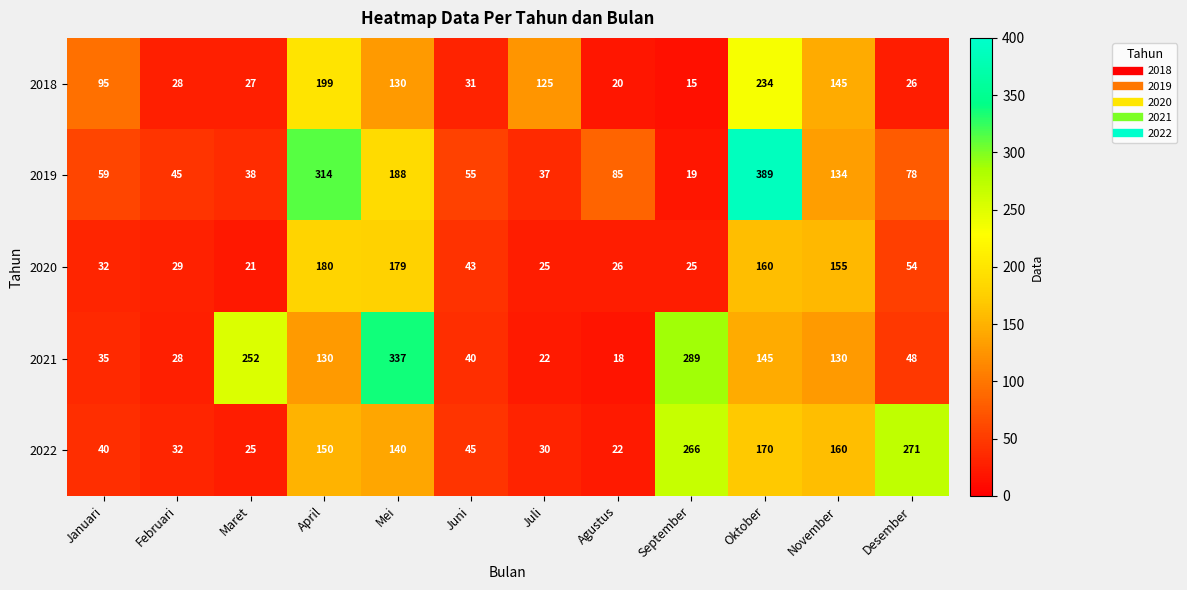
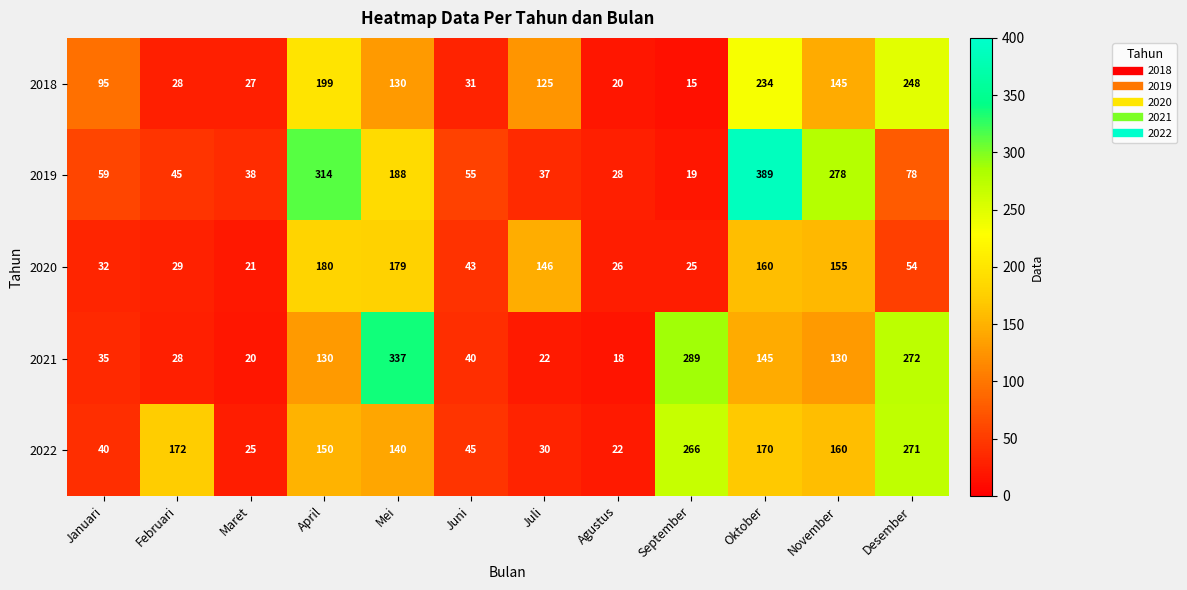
  {
    "2018": {
      "Januari": 95,
      "Februari": 28,
      "Maret": 27,
      "April": 199,
      "Mei": 130,
      "Juni": 31,
      "Juli": 125,
      "Agustus": 20,
      "September": 15,
      "Oktober": 234,
      "November": 145,
-     "Desember": 26
+     "Desember": 248
    },
    "2019": {
      "Januari": 59,
      "Februari": 45,
      "Maret": 38,
      "April": 314,
      "Mei": 188,
      "Juni": 55,
      "Juli": 37,
-     "Agustus": 85,
+     "Agustus": 28,
      "September": 19,
      "Oktober": 389,
-     "November": 134,
+     "November": 278,
      "Desember": 78
    },
    "2020": {
      "Januari": 32,
      "Februari": 29,
      "Maret": 21,
      "April": 180,
      "Mei": 179,
      "Juni": 43,
-     "Juli": 25,
+     "Juli": 146,
      "Agustus": 26,
      "September": 25,
      "Oktober": 160,
      "November": 155,
      "Desember": 54
    },
    "2021": {
      "Januari": 35,
      "Februari": 28,
-     "Maret": 252,
+     "Maret": 20,
      "April": 130,
      "Mei": 337,
      "Juni": 40,
      "Juli": 22,
      "Agustus": 18,
      "September": 289,
      "Oktober": 145,
      "November": 130,
-     "Desember": 48
+     "Desember": 272
    },
    "2022": {
      "Januari": 40,
-     "Februari": 32,
+     "Februari": 172,
      "Maret": 25,
      "April": 150,
      "Mei": 140,
      "Juni": 45,
      "Juli": 30,
      "Agustus": 22,
      "September": 266,
      "Oktober": 170,
      "November": 160,
      "Desember": 271
    }
  }
